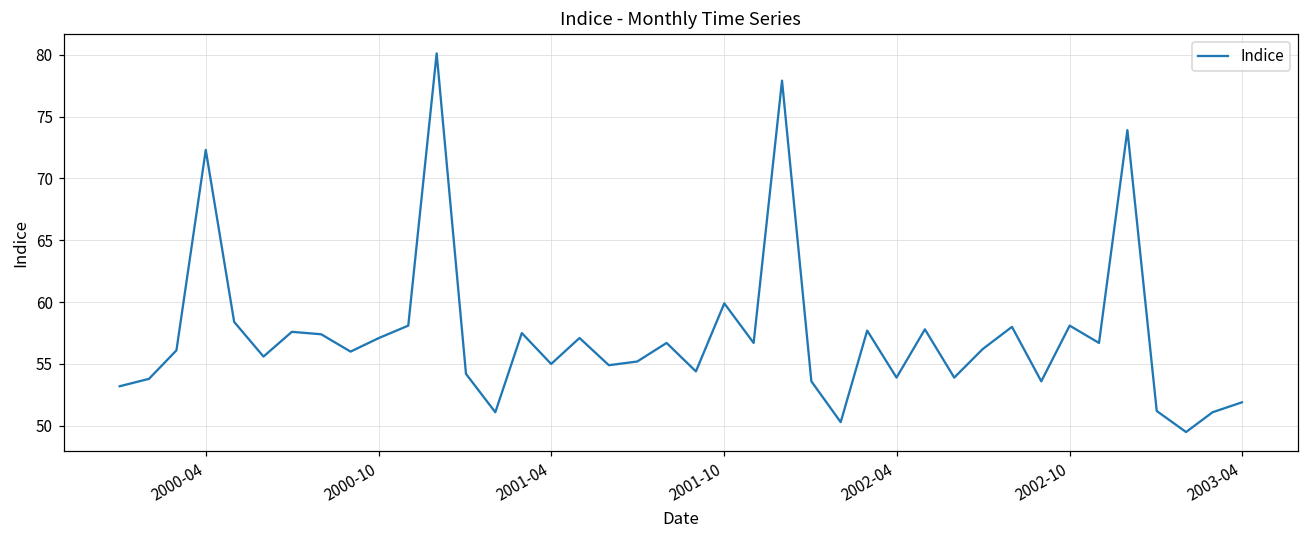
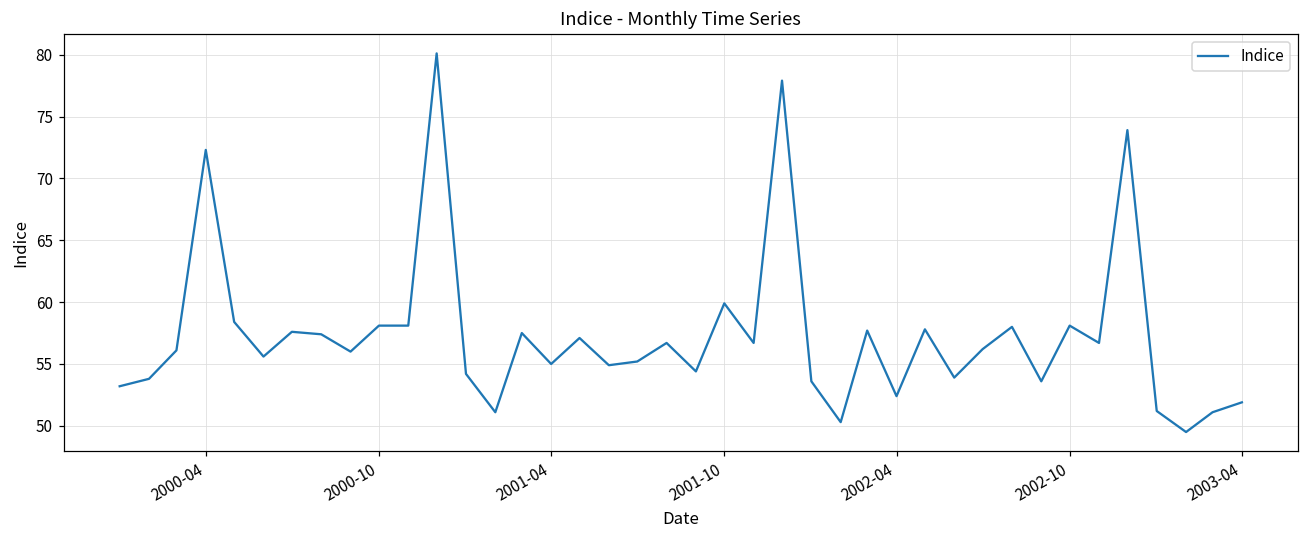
  {
    "2000-04": 72.3,
-   "2000-10": 57.1,
+   "2000-10": 58.1,
    "2001-04": 55.0,
    "2001-10": 59.9,
-   "2002-04": 53.9,
+   "2002-04": 52.4,
    "2002-10": 58.1,
    "2003-04": 51.9
  }
